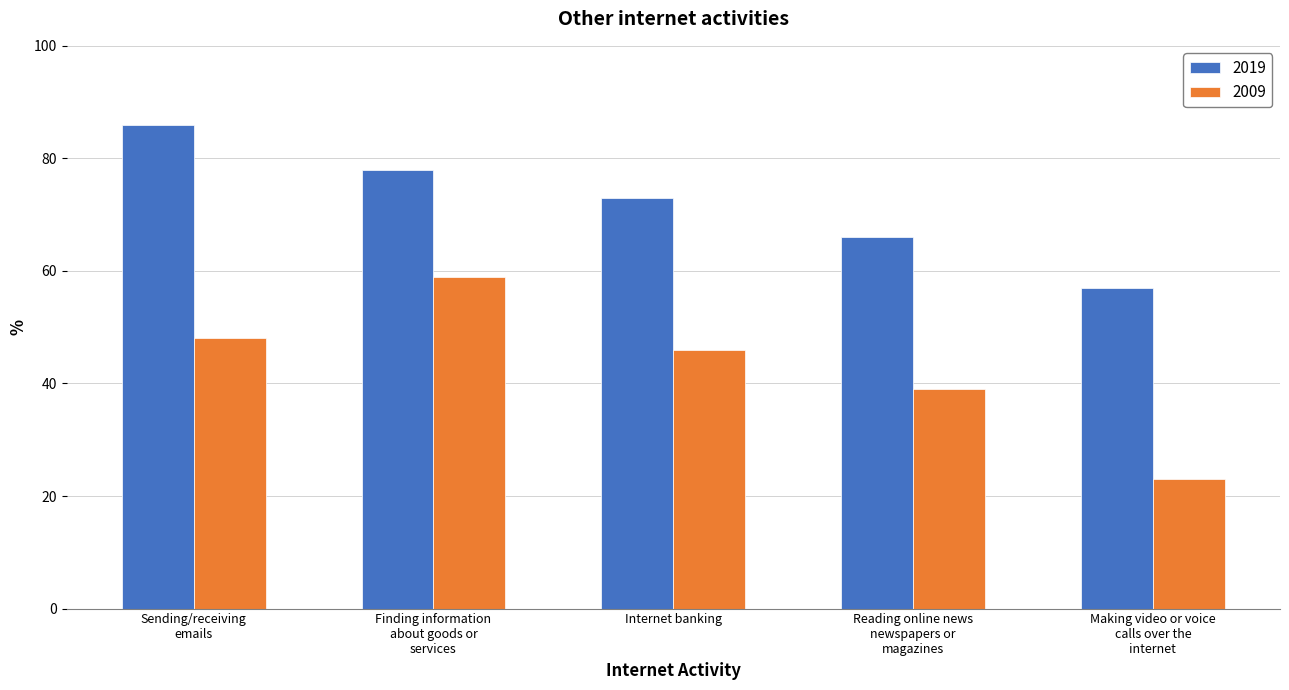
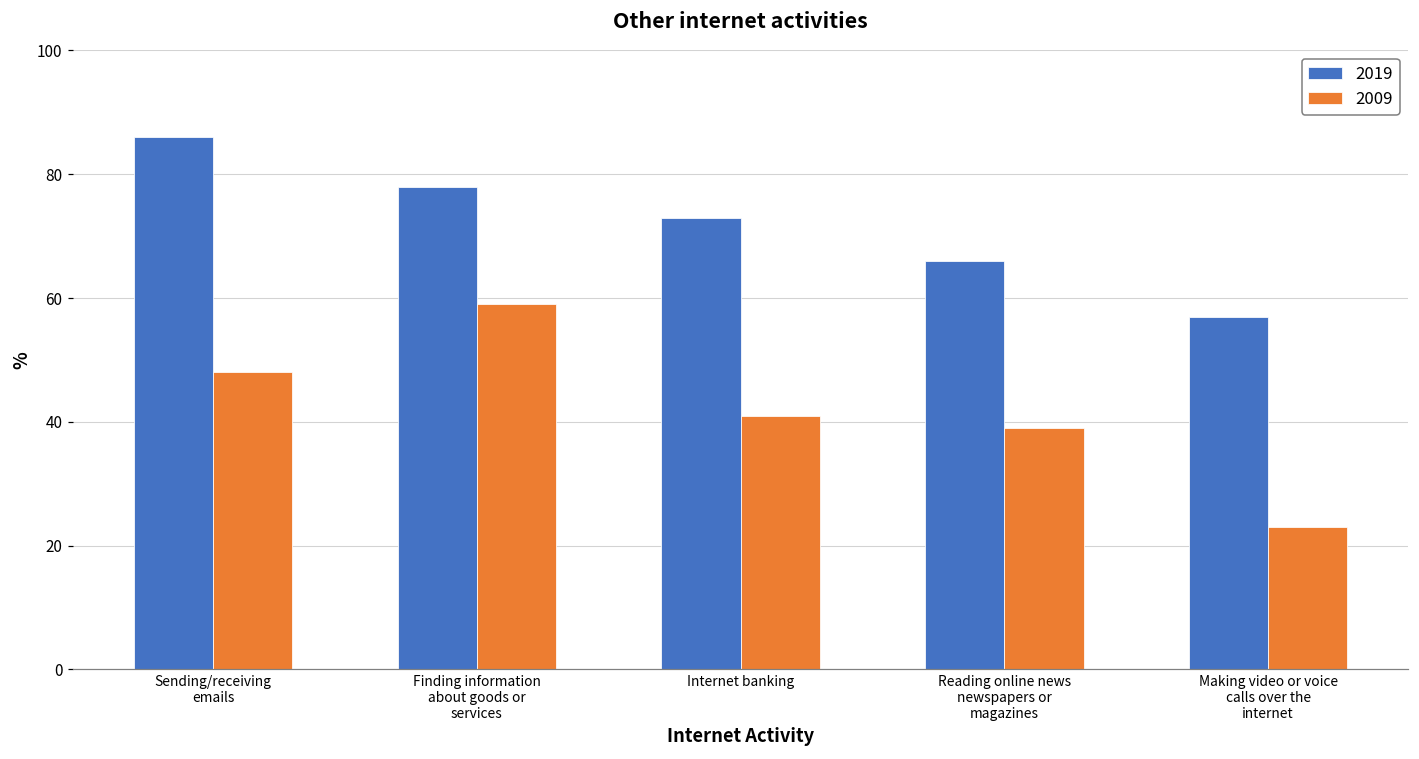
  {
    "2019": {
      "Sending/receiving emails": 86,
      "Finding information about goods or services": 78,
      "Internet banking": 73,
      "Reading online news newspapers or magazines": 66,
      "Making video or voice calls over the internet": 57
    },
    "2009": {
      "Sending/receiving emails": 48,
      "Finding information about goods or services": 59,
-     "Internet banking": 46,
+     "Internet banking": 41,
      "Reading online news newspapers or magazines": 39,
      "Making video or voice calls over the internet": 23
    }
  }
